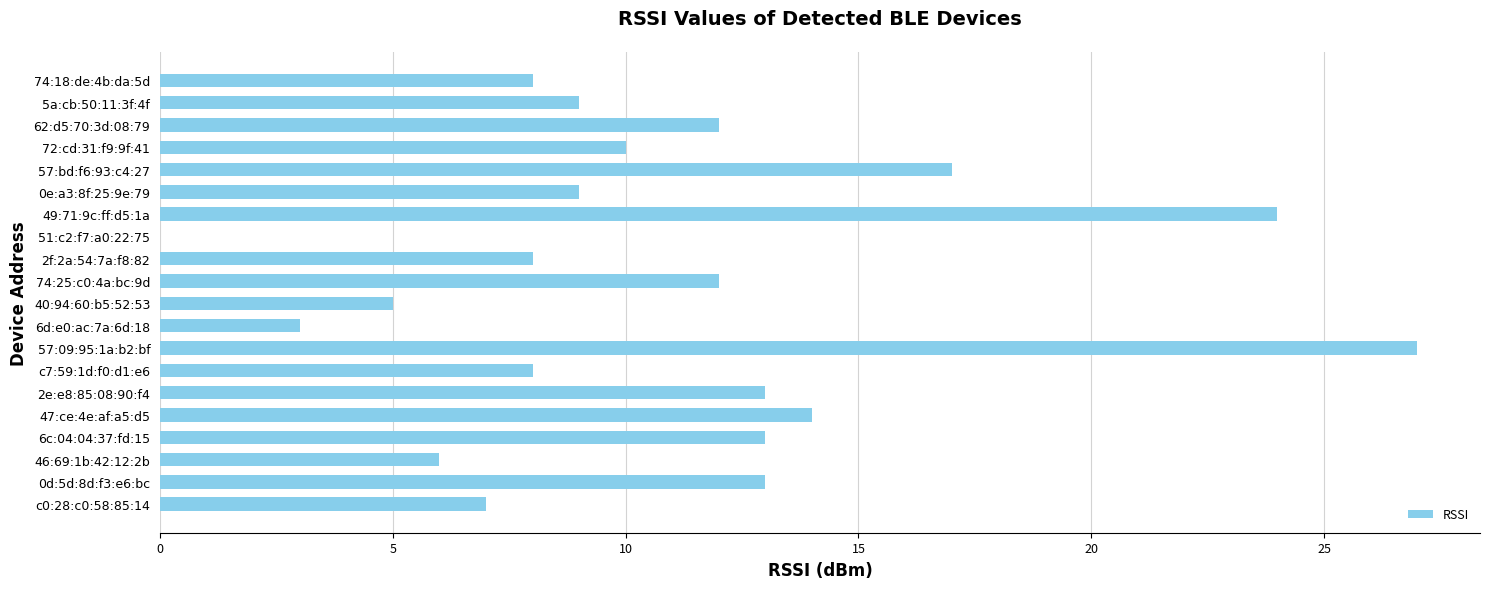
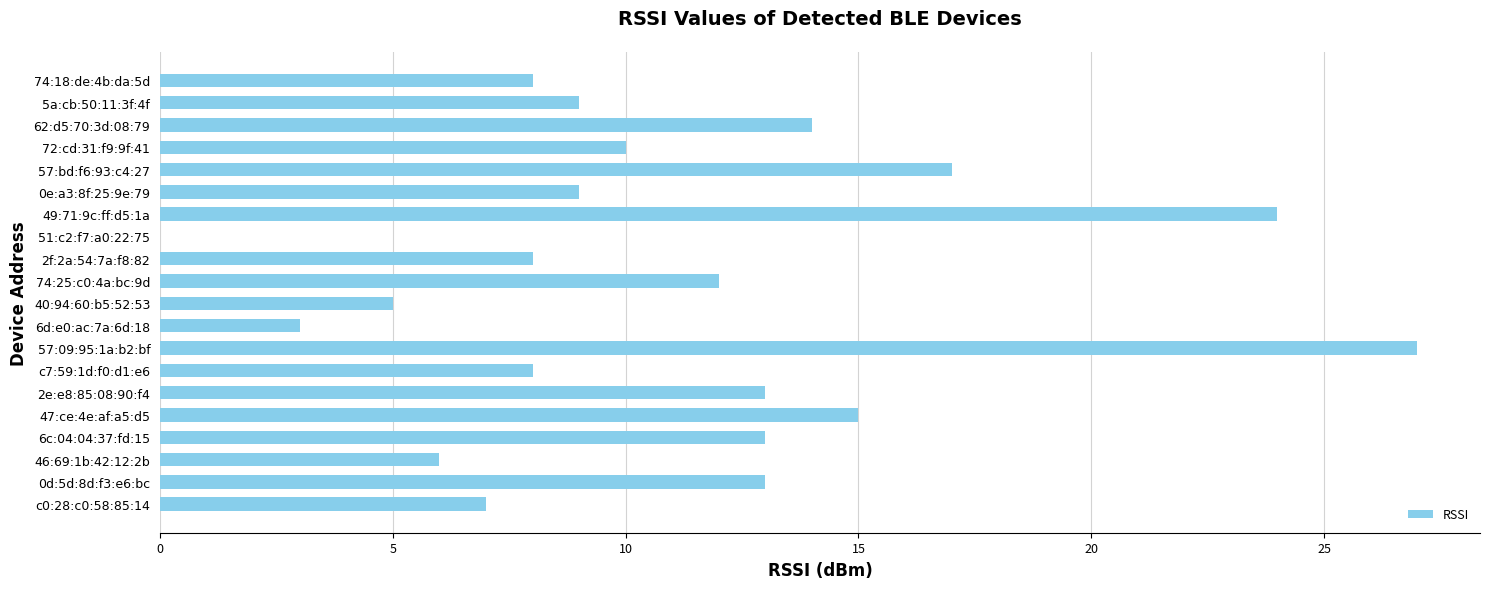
  {
    "74:18:de:4b:da:5d": 8.0,
    "5a:cb:50:11:3f:4f": 9.0,
-   "62:d5:70:3d:08:79": 12.0,
+   "62:d5:70:3d:08:79": 14.0,
    "72:cd:31:f9:9f:41": 10.0,
    "57:bd:f6:93:c4:27": 17.0,
    "0e:a3:8f:25:9e:79": 9.0,
    "49:71:9c:ff:d5:1a": 24.0,
    "51:c2:f7:a0:22:75": 0.0,
    "2f:2a:54:7a:f8:82": 8.0,
    "74:25:c0:4a:bc:9d": 12.0,
    "40:94:60:b5:52:53": 5.0,
    "6d:e0:ac:7a:6d:18": 3.0,
    "57:09:95:1a:b2:bf": 27.0,
    "c7:59:1d:f0:d1:e6": 8.0,
    "2e:e8:85:08:90:f4": 13.0,
-   "47:ce:4e:af:a5:d5": 14.0,
+   "47:ce:4e:af:a5:d5": 15.0,
    "6c:04:04:37:fd:15": 13.0,
    "46:69:1b:42:12:2b": 6.0,
    "0d:5d:8d:f3:e6:bc": 13.0,
    "c0:28:c0:58:85:14": 7.0
  }
